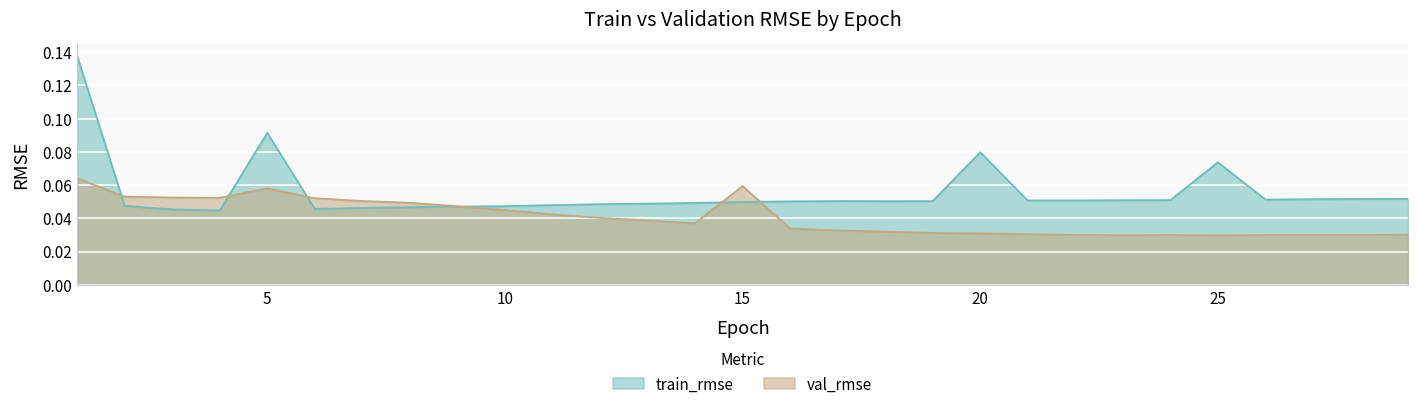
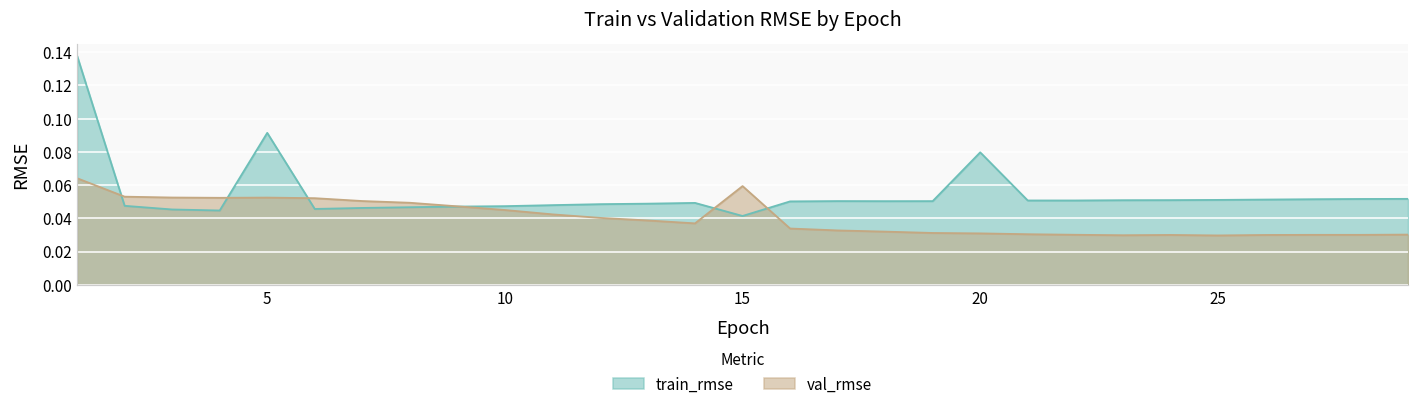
  {
    "train_rmse": {
      "5": 0.091,
      "10": 0.047,
-     "15": 0.050,
+     "15": 0.041,
      "20": 0.080,
-     "25": 0.074
+     "25": 0.051
    },
    "val_rmse": {
-     "5": 0.058,
+     "5": 0.052,
      "10": 0.045,
      "15": 0.059,
      "20": 0.031,
      "25": 0.030
    }
  }
